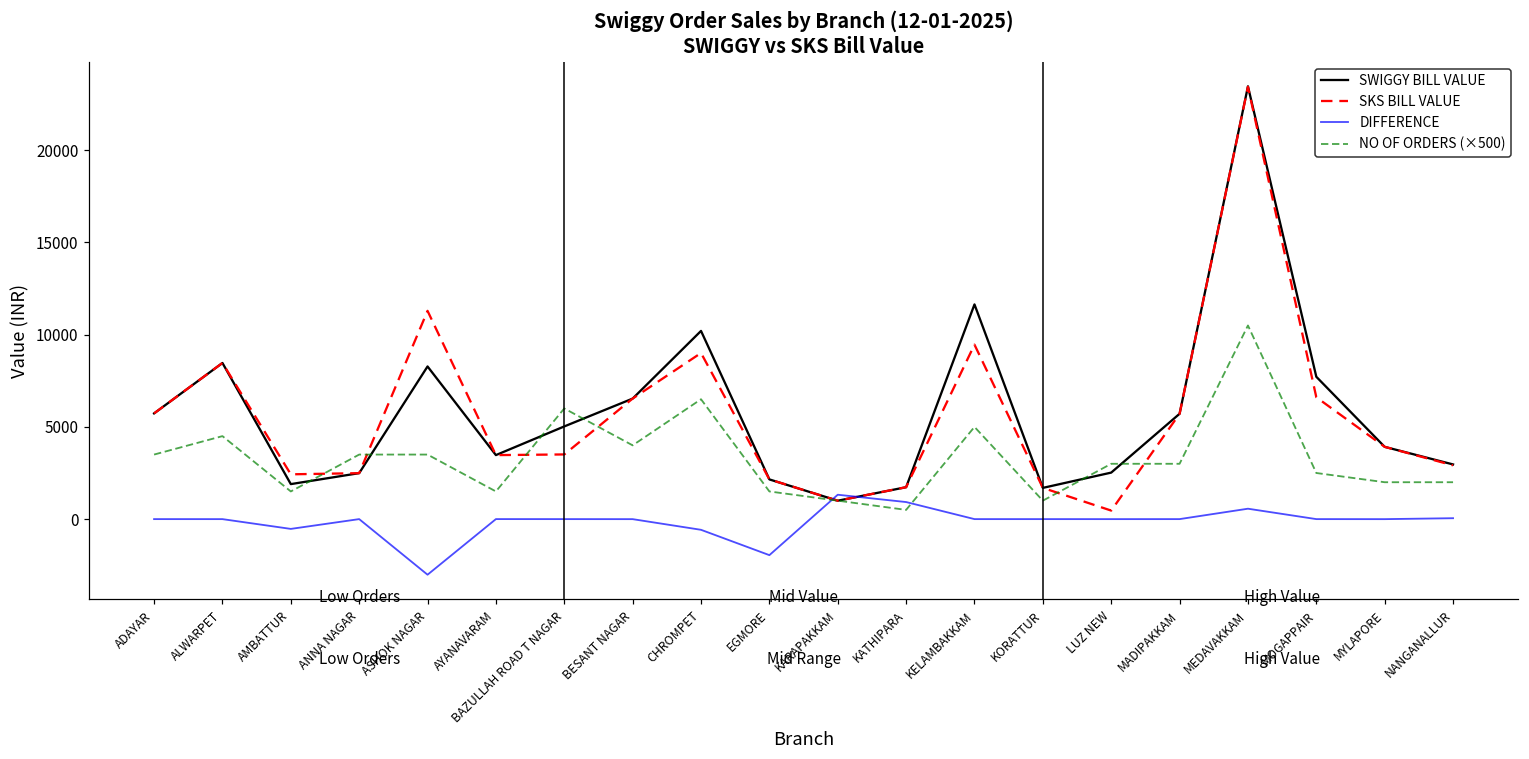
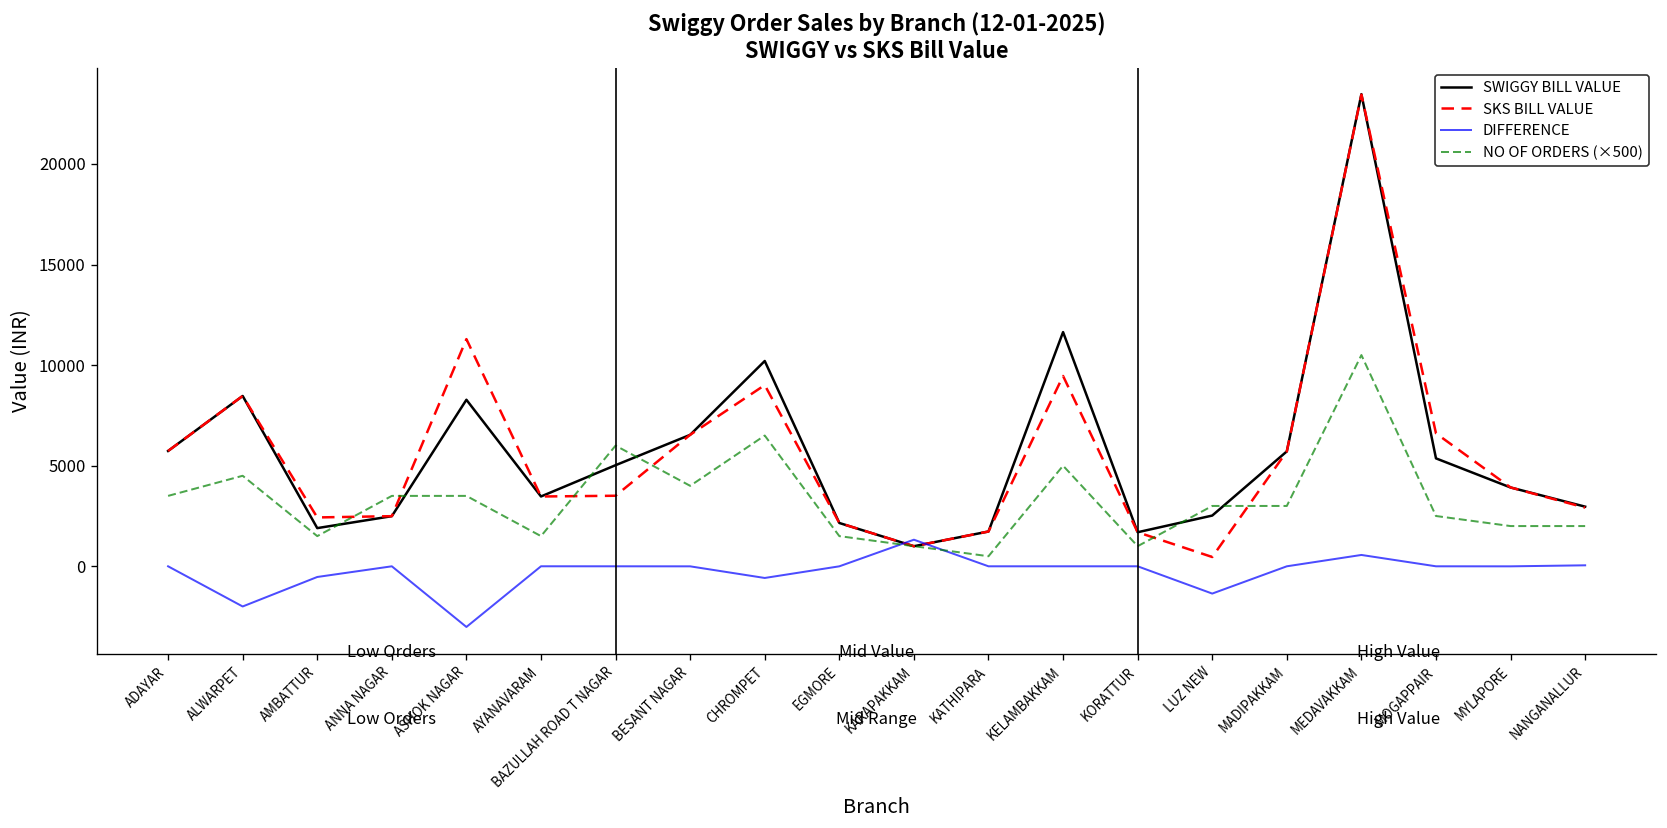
  {
    "SWIGGY BILL VALUE": {
      "AMBATTUR": 1900,
      "ASHOK NAGAR": 8300,
      "BAZULLAH ROAD T NAGAR": 5000,
      "CHROMPET": 10200,
      "KELAMBAKKAM": 11600,
      "LUZ NEW": 2500,
-     "MOGAPPAIR": 7700
+     "MOGAPPAIR": 5400
    },
    "SKS BILL VALUE": {
      "AMBATTUR": 2400,
      "ASHOK NAGAR": 11300,
      "BAZULLAH ROAD T NAGAR": 3500,
      "CHROMPET": 9000,
      "KELAMBAKKAM": 9500,
      "LUZ NEW": 500,
      "MOGAPPAIR": 6600
    },
    "DIFFERENCE": {
      "ADAYAR": 0,
-     "ALWARPET": 0,
+     "ALWARPET": -2000,
      "AMBATTUR": -500,
      "ANNA NAGAR": 0,
      "ASHOK NAGAR": -3000,
      "AYANAVARAM": 0,
      "BAZULLAH ROAD T NAGAR": 0,
      "BESANT NAGAR": 0,
      "CHROMPET": -600,
-     "EGMORE": -2000,
+     "EGMORE": 0,
      "KARAPAKKAM": 1300,
-     "KATHIPARA": 900,
+     "KATHIPARA": 0,
      "KELAMBAKKAM": 0,
      "KORATTUR": 0,
-     "LUZ NEW": 0,
+     "LUZ NEW": -1400,
      "MADIPAKKAM": 0,
      "MEDAVAKKAM": 600,
      "MOGAPPAIR": 0,
      "MYLAPORE": 0,
      "NANGANALLUR": 0
    },
    "NO OF ORDERS (×500)": {
      "ADAYAR": 3500,
      "ALWARPET": 4500,
      "AMBATTUR": 1500,
      "ANNA NAGAR": 3500,
      "ASHOK NAGAR": 3500,
      "AYANAVARAM": 1500,
      "BAZULLAH ROAD T NAGAR": 6000,
      "BESANT NAGAR": 4000,
      "CHROMPET": 6500,
      "EGMORE": 1500,
      "KATHIPARA": 500,
      "KELAMBAKKAM": 5000,
      "KORATTUR": 1000,
      "LUZ NEW": 3000,
      "MADIPAKKAM": 3000,
      "MEDAVAKKAM": 10500,
      "MOGAPPAIR": 2500,
      "MYLAPORE": 2000,
      "NANGANALLUR": 2000
    }
  }
